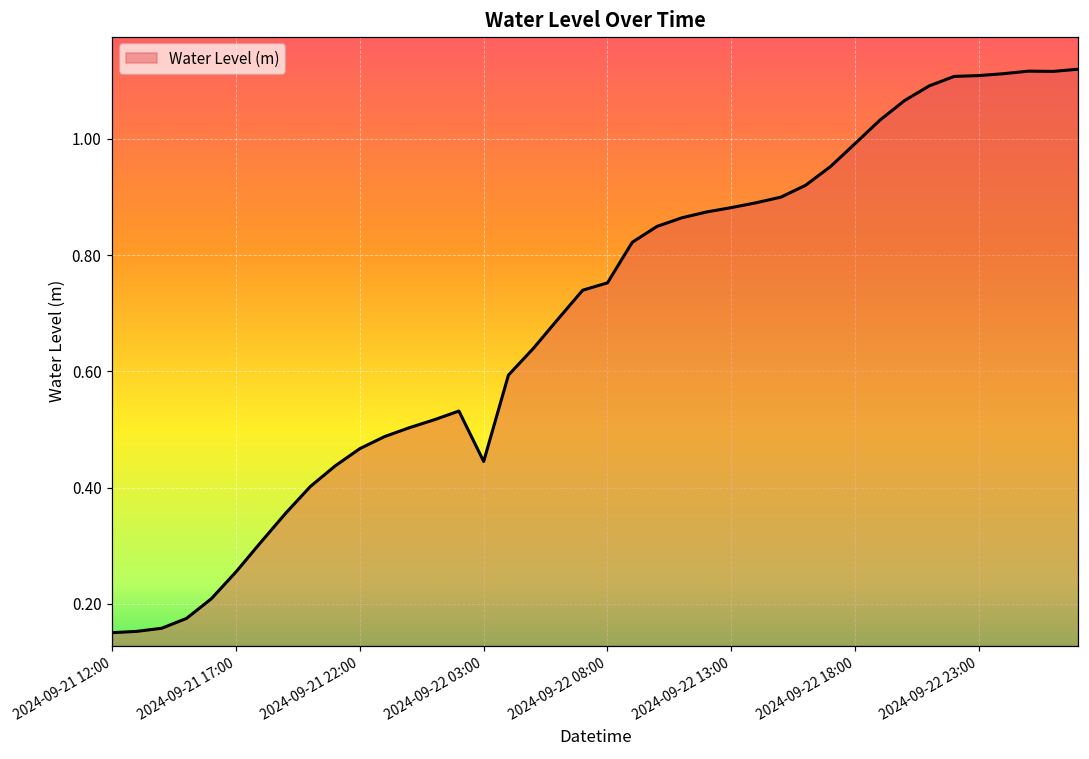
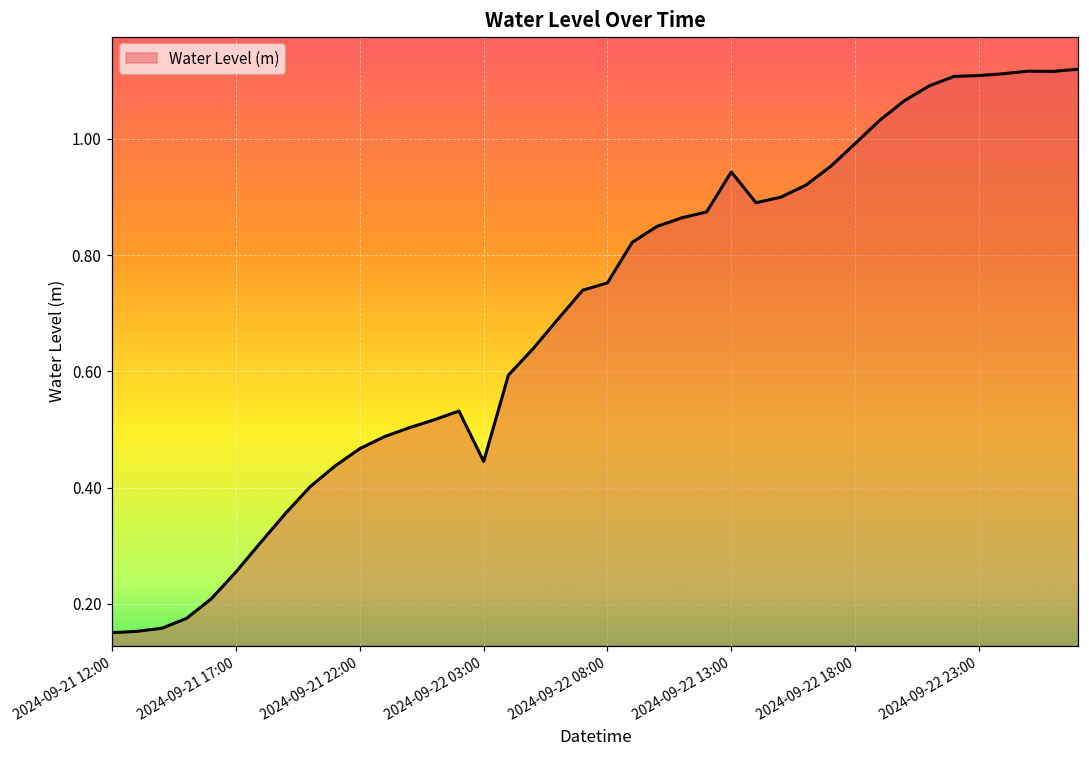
  {
    "2024-09-21 12:00": 0.15,
    "2024-09-21 17:00": 0.26,
    "2024-09-21 22:00": 0.47,
    "2024-09-22 03:00": 0.45,
    "2024-09-22 08:00": 0.75,
-   "2024-09-22 13:00": 0.88,
+   "2024-09-22 13:00": 0.94,
    "2024-09-22 18:00": 0.99,
    "2024-09-22 23:00": 1.11
  }
